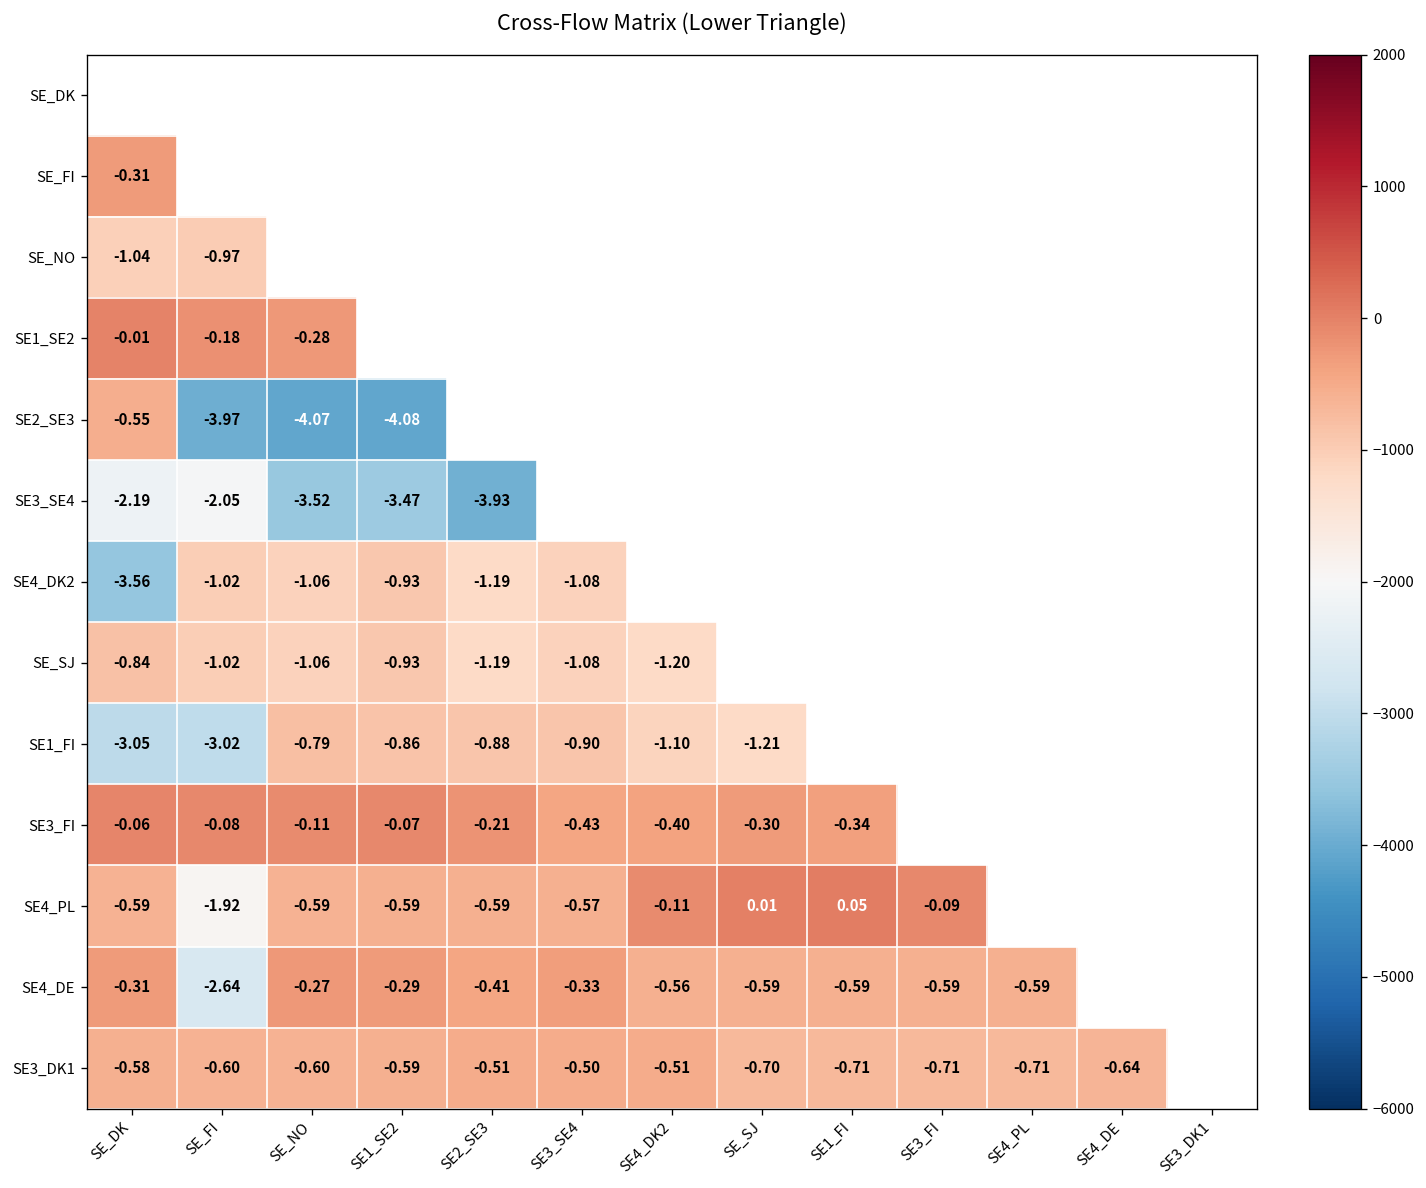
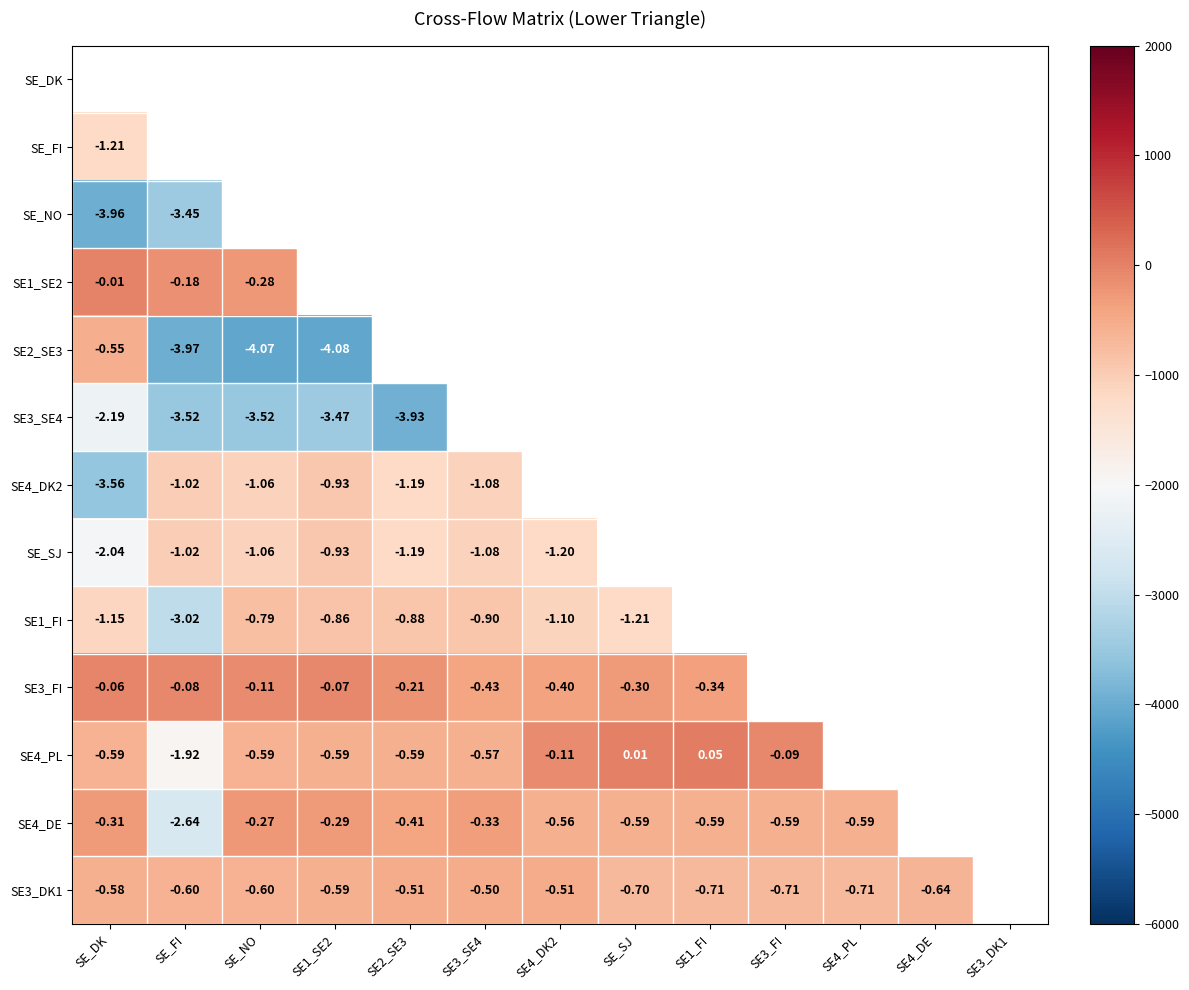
  {
    "SE_FI": {
-     "SE_DK": -0.31
+     "SE_DK": -1.21
    },
    "SE_NO": {
-     "SE_DK": -1.04,
-     "SE_FI": -0.97
+     "SE_DK": -3.96,
+     "SE_FI": -3.45
    },
    "SE1_SE2": {
      "SE_DK": -0.01,
      "SE_FI": -0.18,
      "SE_NO": -0.28
    },
    "SE2_SE3": {
      "SE_DK": -0.55,
      "SE_FI": -3.97,
      "SE_NO": -4.07,
      "SE1_SE2": -4.08
    },
    "SE3_SE4": {
      "SE_DK": -2.19,
-     "SE_FI": -2.05,
+     "SE_FI": -3.52,
      "SE_NO": -3.52,
      "SE1_SE2": -3.47,
      "SE2_SE3": -3.93
    },
    "SE4_DK2": {
      "SE_DK": -3.56,
      "SE_FI": -1.02,
      "SE_NO": -1.06,
      "SE1_SE2": -0.93,
      "SE2_SE3": -1.19,
      "SE3_SE4": -1.08
    },
    "SE_SJ": {
-     "SE_DK": -0.84,
+     "SE_DK": -2.04,
      "SE_FI": -1.02,
      "SE_NO": -1.06,
      "SE1_SE2": -0.93,
      "SE2_SE3": -1.19,
      "SE3_SE4": -1.08,
      "SE4_DK2": -1.20
    },
    "SE1_FI": {
-     "SE_DK": -3.05,
+     "SE_DK": -1.15,
      "SE_FI": -3.02,
      "SE_NO": -0.79,
      "SE1_SE2": -0.86,
      "SE2_SE3": -0.88,
      "SE3_SE4": -0.90,
      "SE4_DK2": -1.10,
      "SE_SJ": -1.21
    },
    "SE3_FI": {
      "SE_DK": -0.06,
      "SE_FI": -0.08,
      "SE_NO": -0.11,
      "SE1_SE2": -0.07,
      "SE2_SE3": -0.21,
      "SE3_SE4": -0.43,
      "SE4_DK2": -0.40,
      "SE_SJ": -0.30,
      "SE1_FI": -0.34
    },
    "SE4_PL": {
      "SE_DK": -0.59,
      "SE_FI": -1.92,
      "SE_NO": -0.59,
      "SE1_SE2": -0.59,
      "SE2_SE3": -0.59,
      "SE3_SE4": -0.57,
      "SE4_DK2": -0.11,
      "SE_SJ": 0.01,
      "SE1_FI": 0.05,
      "SE3_FI": -0.09
    },
    "SE4_DE": {
      "SE_DK": -0.31,
      "SE_FI": -2.64,
      "SE_NO": -0.27,
      "SE1_SE2": -0.29,
      "SE2_SE3": -0.41,
      "SE3_SE4": -0.33,
      "SE4_DK2": -0.56,
      "SE_SJ": -0.59,
      "SE1_FI": -0.59,
      "SE3_FI": -0.59,
      "SE4_PL": -0.59
    },
    "SE3_DK1": {
      "SE_DK": -0.58,
      "SE_FI": -0.60,
      "SE_NO": -0.60,
      "SE1_SE2": -0.59,
      "SE2_SE3": -0.51,
      "SE3_SE4": -0.50,
      "SE4_DK2": -0.51,
      "SE_SJ": -0.70,
      "SE1_FI": -0.71,
      "SE3_FI": -0.71,
      "SE4_PL": -0.71,
      "SE4_DE": -0.64
    }
  }
